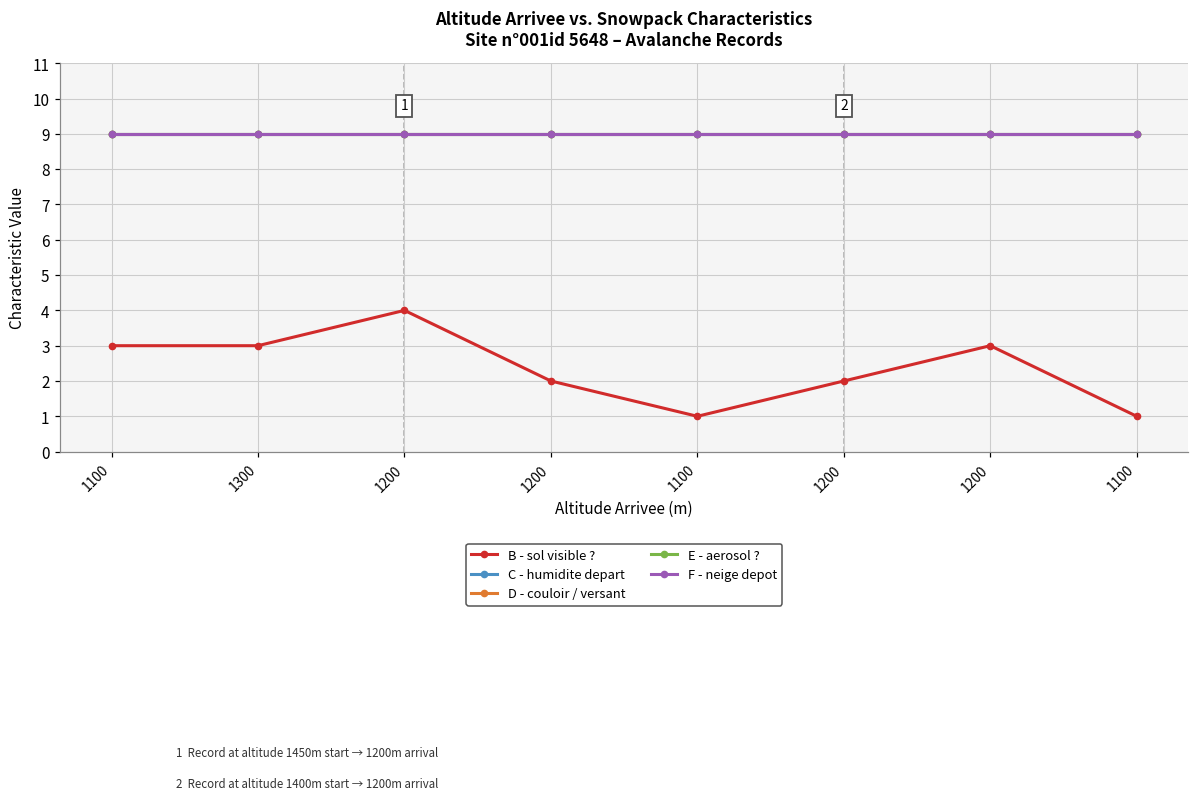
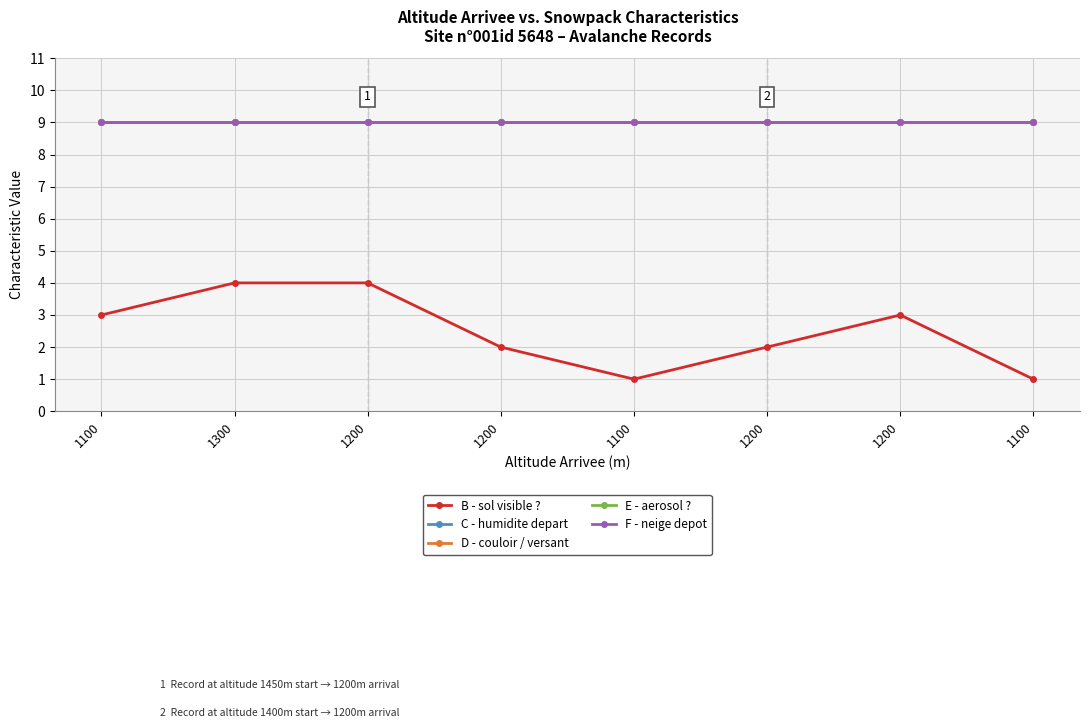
  {
    "B - sol visible ?": {
-     "1300": 3
+     "1300": 4
    },
    "F - neige depot": {
      "1300": 9
    }
  }
